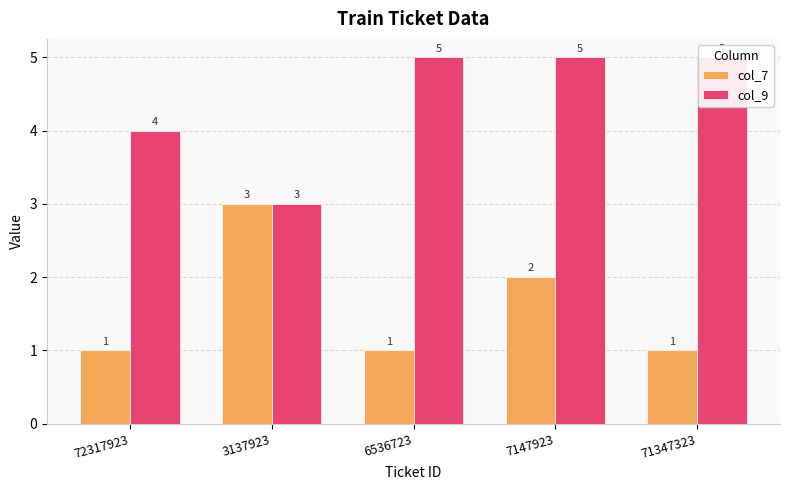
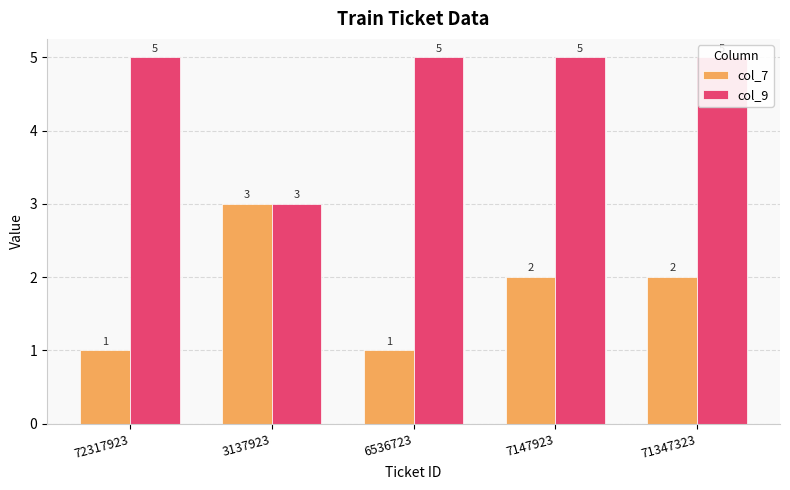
  {
    "col_7": {
      "72317923": 1,
      "3137923": 3,
      "6536723": 1,
      "7147923": 2,
-     "71347323": 1
+     "71347323": 2
    },
    "col_9": {
-     "72317923": 4,
+     "72317923": 5,
      "3137923": 3,
      "6536723": 5,
      "7147923": 5
    }
  }
